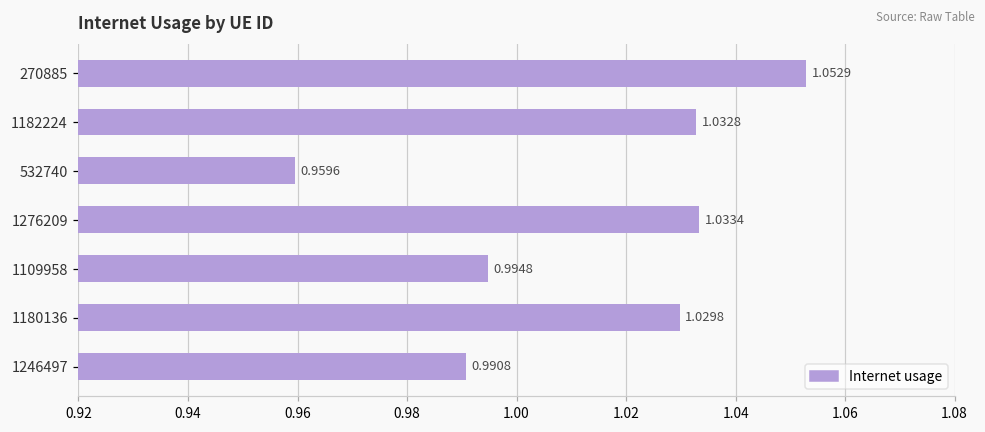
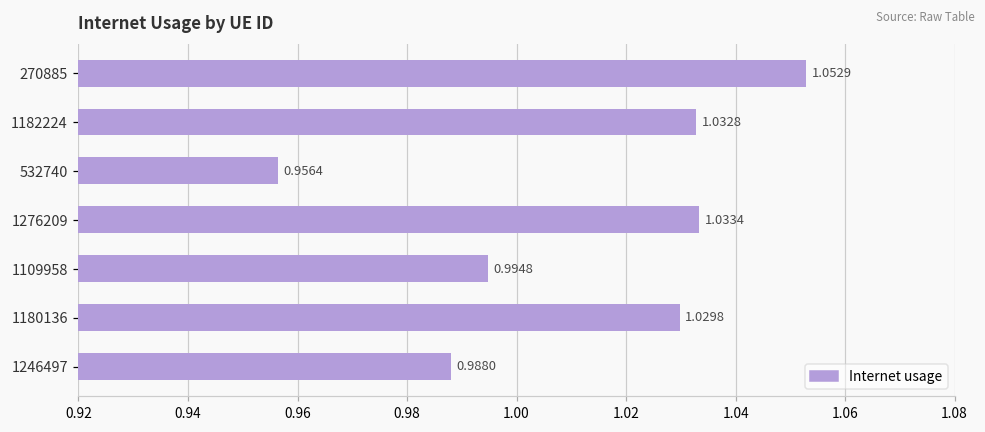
  {
    "270885": 1.0529,
    "1182224": 1.0328,
-   "532740": 0.9596,
+   "532740": 0.9564,
    "1276209": 1.0334,
    "1109958": 0.9948,
    "1180136": 1.0298,
-   "1246497": 0.9908
+   "1246497": 0.9880
  }
